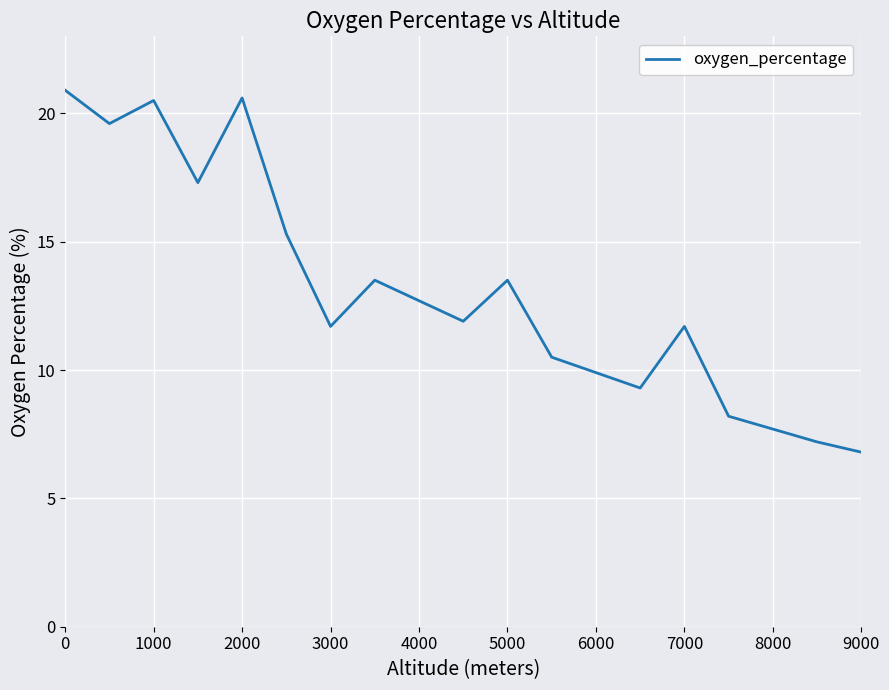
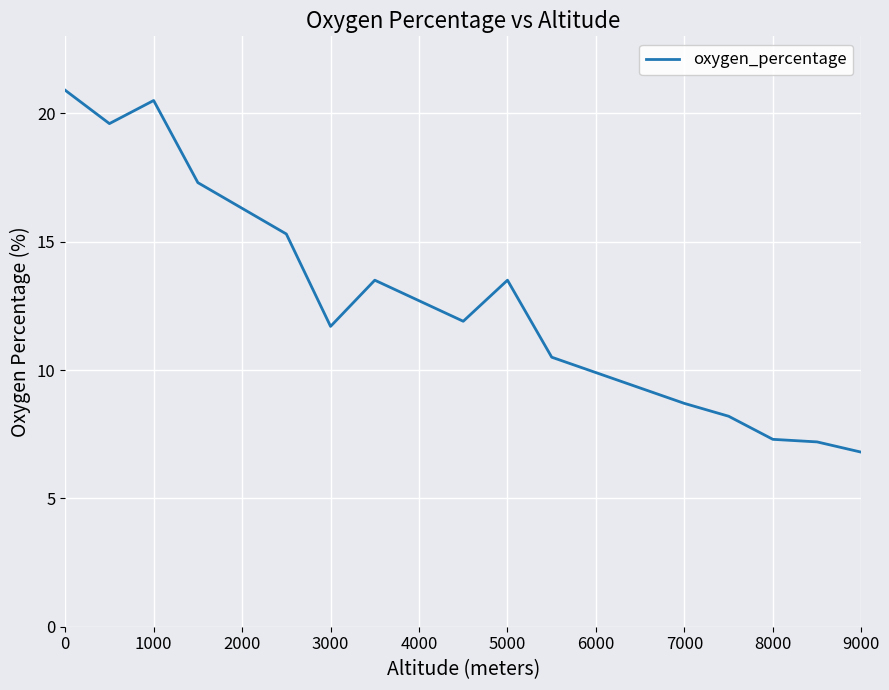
  {
    "0": 20.9,
    "1000": 20.5,
-   "2000": 20.6,
+   "2000": 16.3,
    "3000": 11.7,
    "4000": 12.7,
    "5000": 13.5,
    "6000": 9.9,
-   "7000": 11.7,
-   "8000": 7.7,
+   "7000": 8.7,
+   "8000": 7.3,
    "9000": 6.8
  }
